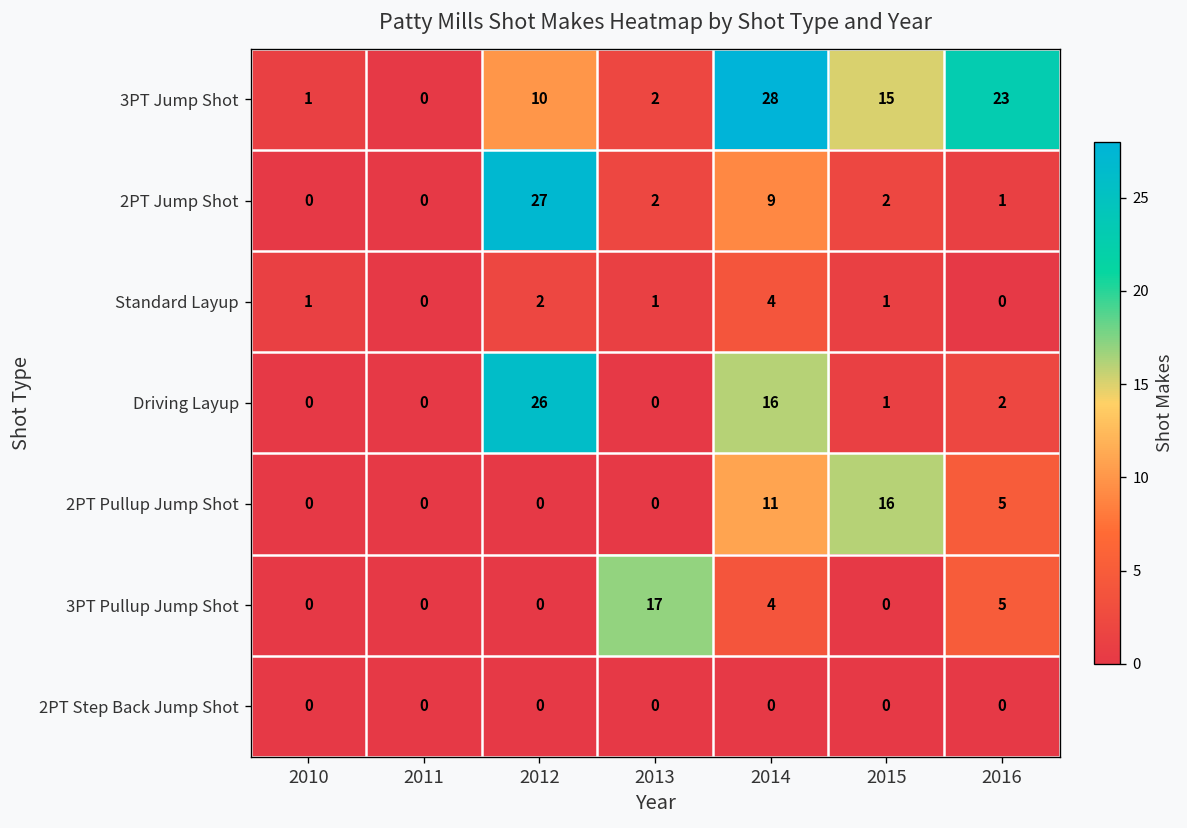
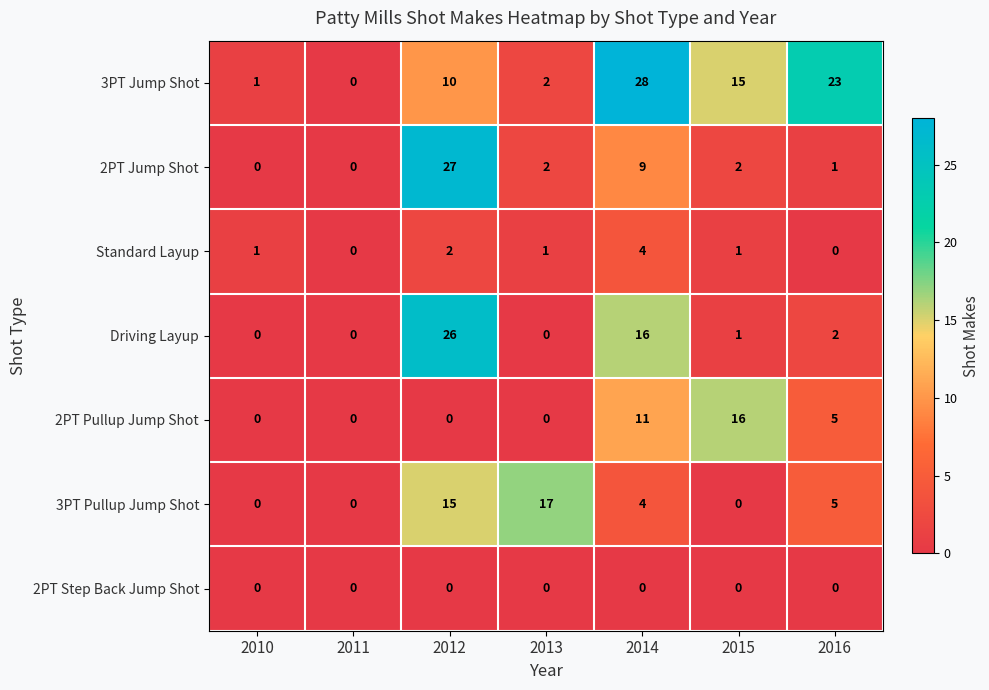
  {
    "3PT Jump Shot": {
      "2010": 1,
      "2011": 0,
      "2012": 10,
      "2013": 2,
      "2014": 28,
      "2015": 15,
      "2016": 23
    },
    "2PT Jump Shot": {
      "2010": 0,
      "2011": 0,
      "2012": 27,
      "2013": 2,
      "2014": 9,
      "2015": 2,
      "2016": 1
    },
    "Standard Layup": {
      "2010": 1,
      "2011": 0,
      "2012": 2,
      "2013": 1,
      "2014": 4,
      "2015": 1,
      "2016": 0
    },
    "Driving Layup": {
      "2010": 0,
      "2011": 0,
      "2012": 26,
      "2013": 0,
      "2014": 16,
      "2015": 1,
      "2016": 2
    },
    "2PT Pullup Jump Shot": {
      "2010": 0,
      "2011": 0,
      "2012": 0,
      "2013": 0,
      "2014": 11,
      "2015": 16,
      "2016": 5
    },
    "3PT Pullup Jump Shot": {
      "2010": 0,
      "2011": 0,
-     "2012": 0,
+     "2012": 15,
      "2013": 17,
      "2014": 4,
      "2015": 0,
      "2016": 5
    },
    "2PT Step Back Jump Shot": {
      "2010": 0,
      "2011": 0,
      "2012": 0,
      "2013": 0,
      "2014": 0,
      "2015": 0,
      "2016": 0
    }
  }
